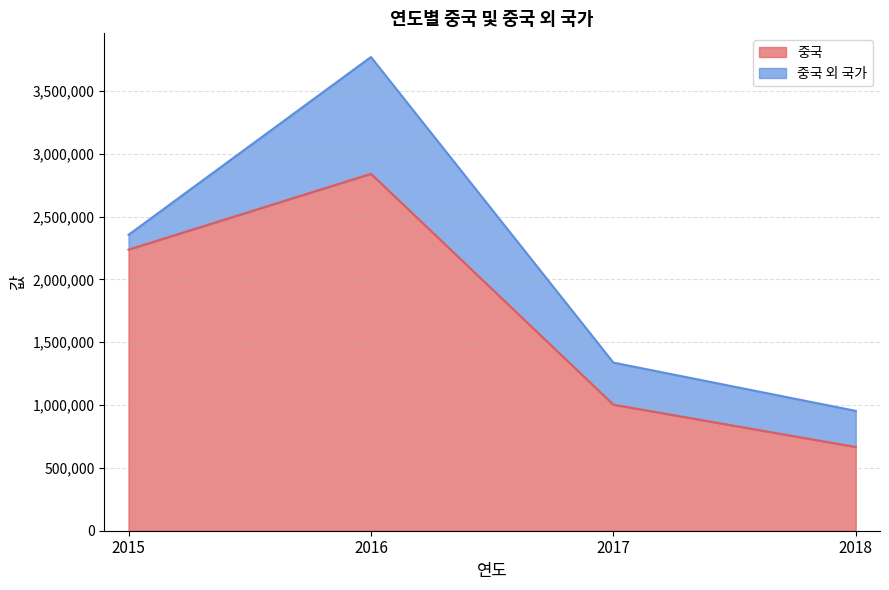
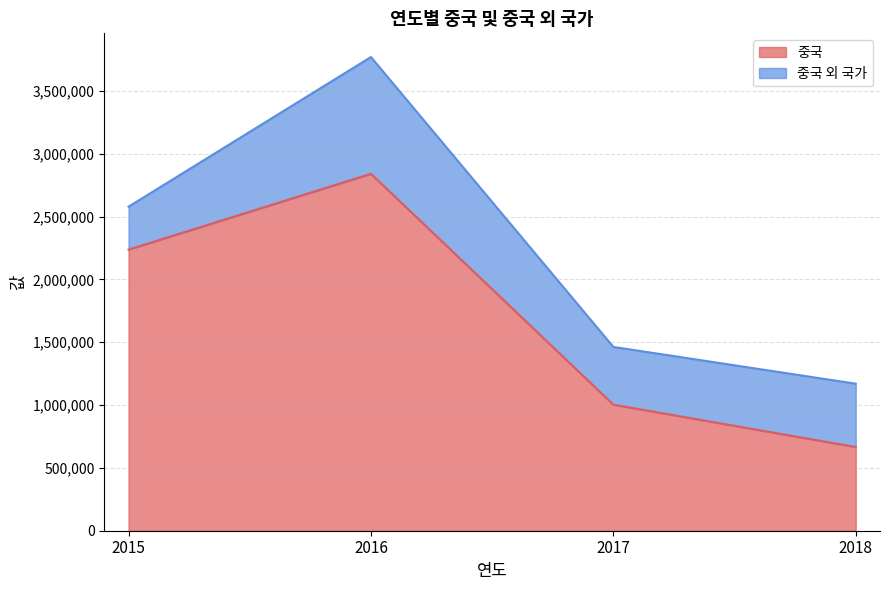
  {
    "중국": {
      "2015": "2,240,000",
      "2016": "2,840,000",
      "2017": "1,000,000",
      "2018": "670,000"
    },
    "중국 외 국가": {
-     "2015": "120,000",
+     "2015": "340,000",
      "2016": "930,000",
-     "2017": "330,000",
-     "2018": "290,000"
+     "2017": "460,000",
+     "2018": "500,000"
    }
  }
